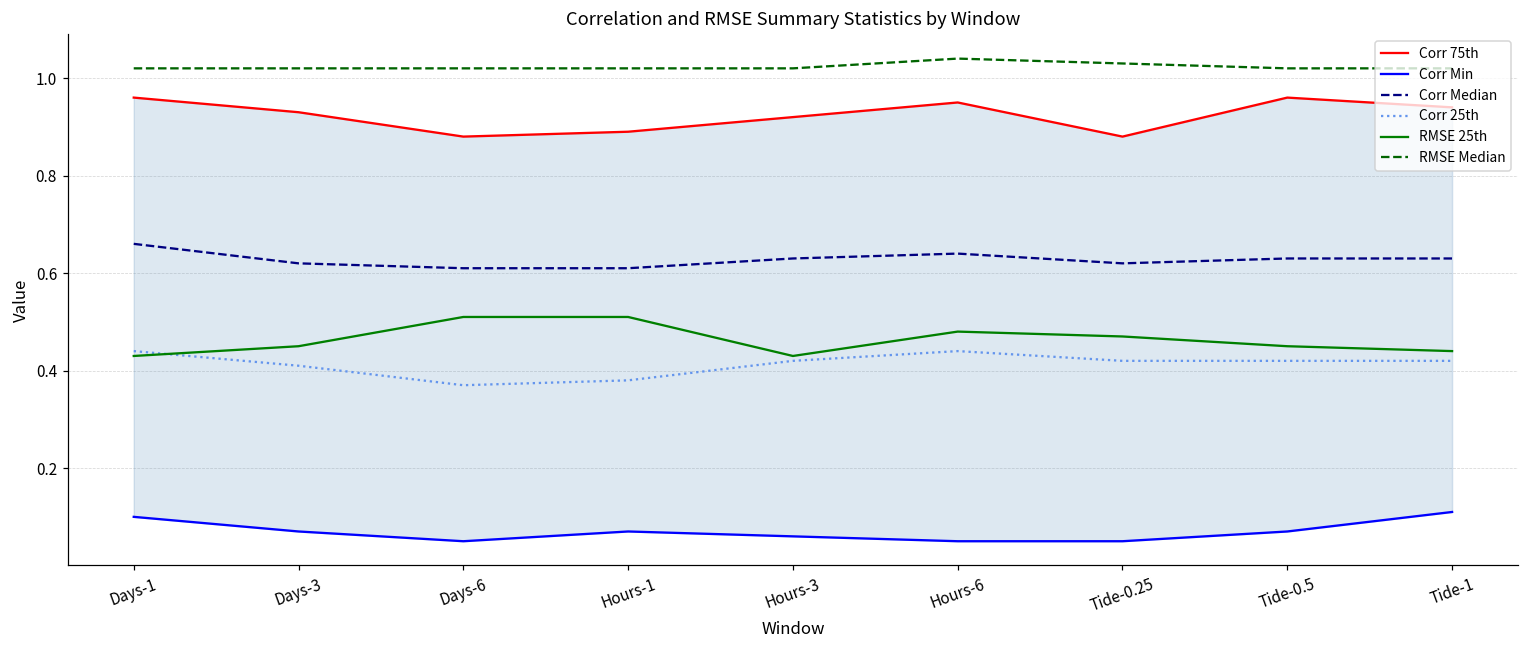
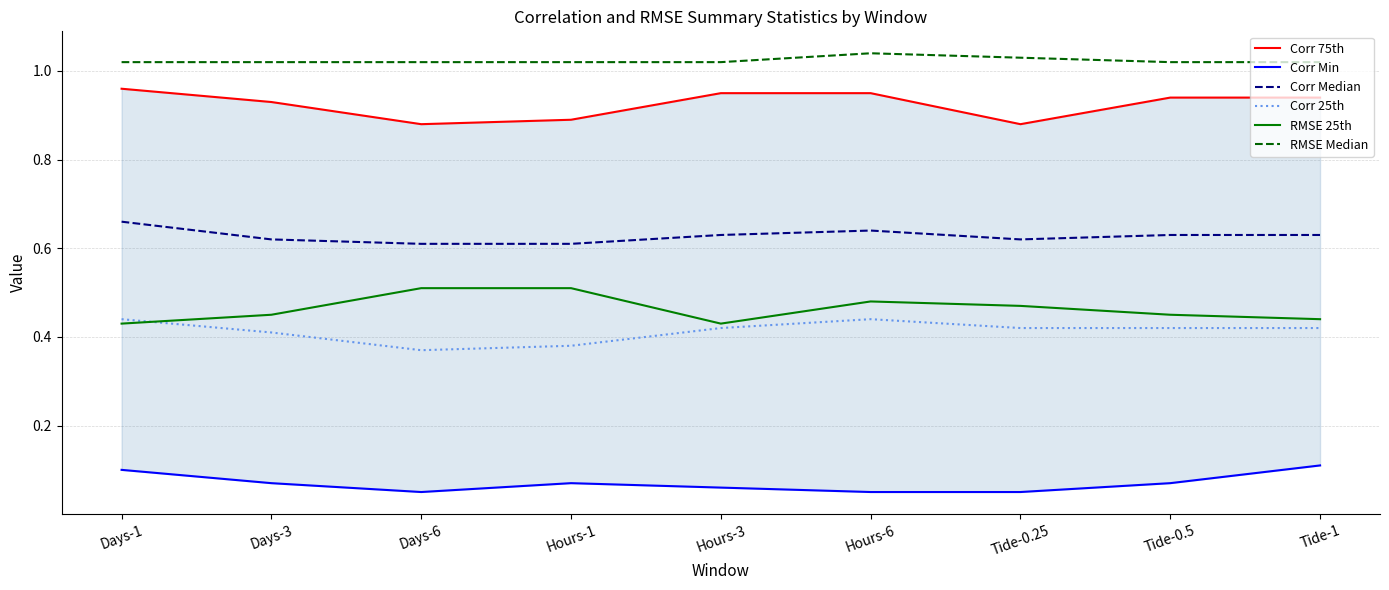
  {
    "Corr 75th": {
      "Days-1": 0.96,
      "Days-3": 0.93,
      "Days-6": 0.88,
      "Hours-1": 0.89,
-     "Hours-3": 0.92,
+     "Hours-3": 0.95,
      "Hours-6": 0.95,
      "Tide-0.25": 0.88,
-     "Tide-0.5": 0.96
+     "Tide-0.5": 0.94
    },
    "Corr Min": {
      "Days-1": 0.10,
      "Days-3": 0.07,
      "Days-6": 0.05,
      "Hours-1": 0.07,
      "Hours-3": 0.06,
      "Hours-6": 0.05,
      "Tide-0.25": 0.05,
      "Tide-0.5": 0.07,
      "Tide-1": 0.11
    },
    "Corr Median": {
      "Days-1": 0.66,
      "Days-3": 0.62,
      "Days-6": 0.61,
      "Hours-1": 0.61,
      "Hours-3": 0.63,
      "Hours-6": 0.64,
      "Tide-0.25": 0.62,
      "Tide-0.5": 0.63,
      "Tide-1": 0.63
    },
    "Corr 25th": {
      "Days-1": 0.44,
      "Days-3": 0.41,
      "Days-6": 0.37,
      "Hours-1": 0.38,
      "Hours-3": 0.42,
      "Hours-6": 0.44,
      "Tide-0.25": 0.42,
      "Tide-0.5": 0.42,
      "Tide-1": 0.42
    }
  }
